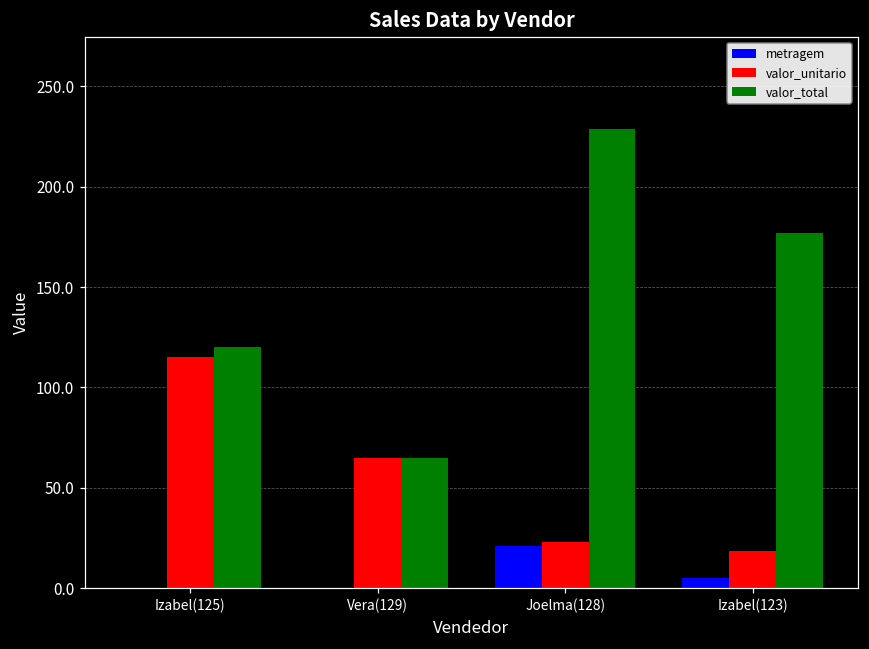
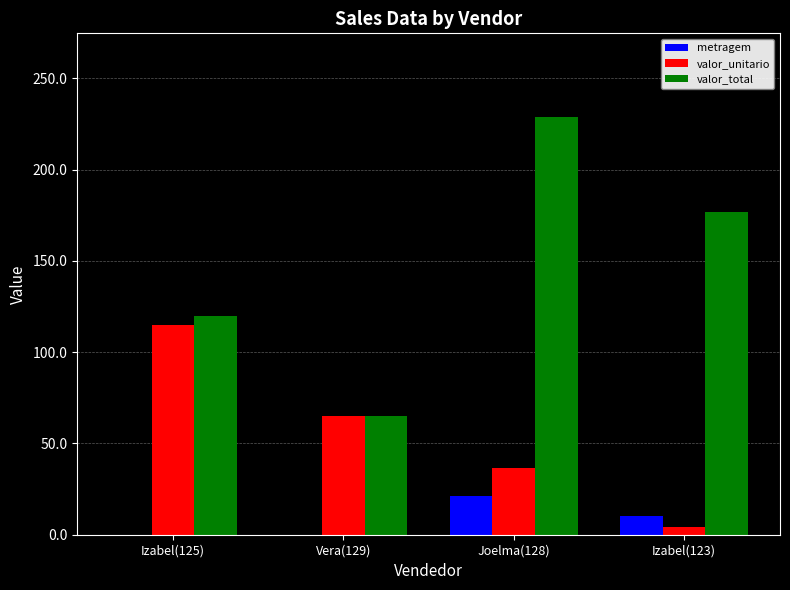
  {
    "metragem": {
      "Izabel(125)": 0,
      "Vera(129)": 0,
      "Joelma(128)": 21,
-     "Izabel(123)": 5
+     "Izabel(123)": 10
    },
    "valor_unitario": {
      "Izabel(125)": 115,
      "Vera(129)": 65,
-     "Joelma(128)": 23,
-     "Izabel(123)": 19
+     "Joelma(128)": 36,
+     "Izabel(123)": 5
    },
    "valor_total": {
      "Izabel(125)": 120,
      "Vera(129)": 65,
      "Joelma(128)": 229,
      "Izabel(123)": 177
    }
  }
